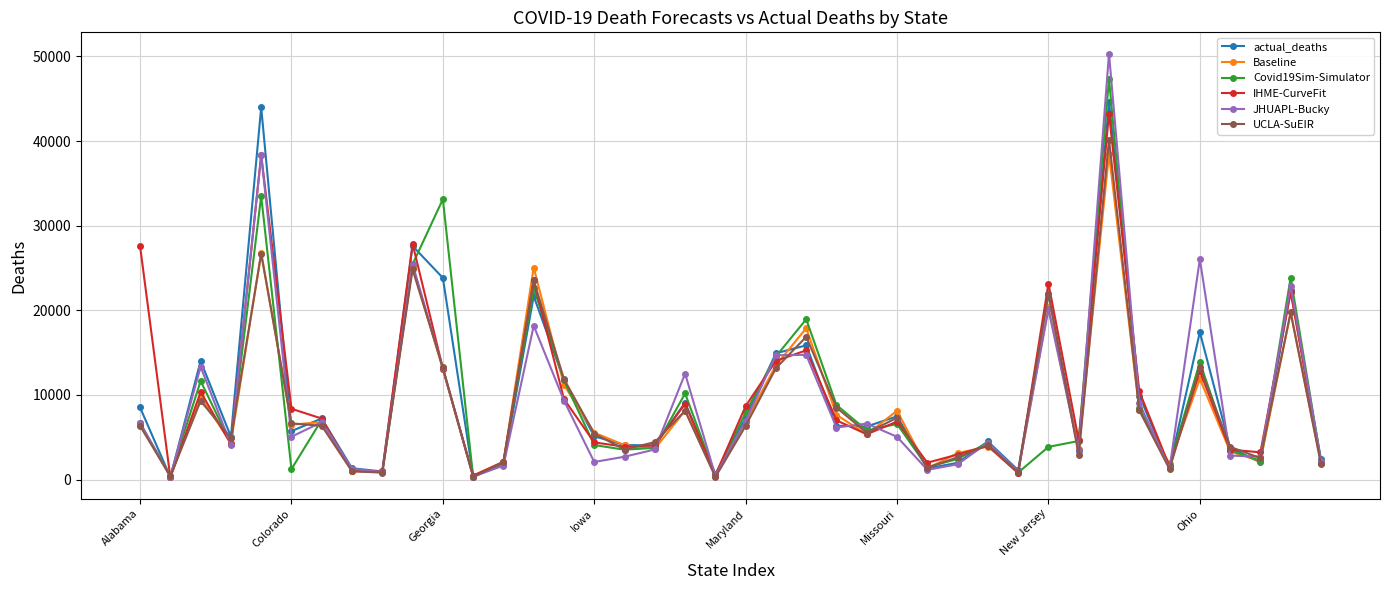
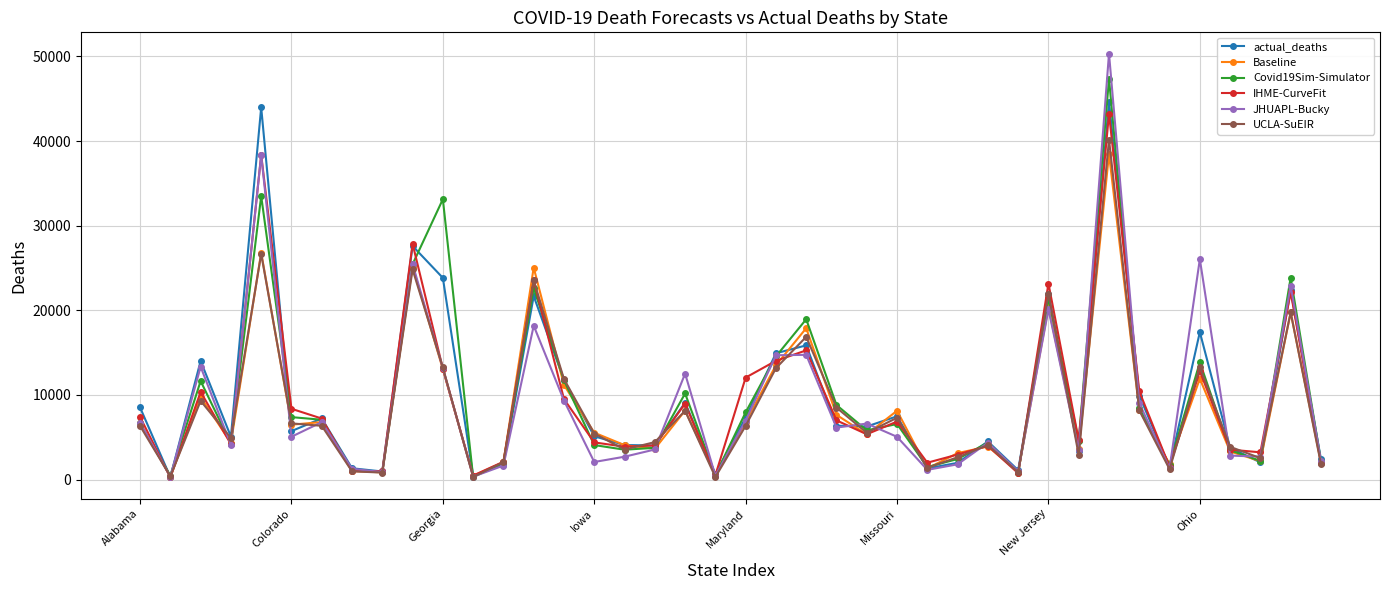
  {
    "actual_deaths": {
      "Alabama": 9000,
      "Colorado": 6000,
      "Georgia": 24000,
      "Iowa": 5000,
      "Maryland": 7000,
      "Ohio": 17000
    },
    "Baseline": {
      "Missouri": 8000,
      "Ohio": 12000
    },
    "Covid19Sim-Simulator": {
-     "Colorado": 1000,
+     "Colorado": 7000,
      "Georgia": 33000,
      "Iowa": 4000,
      "Maryland": 8000,
-     "New Jersey": 4000,
+     "New Jersey": 21000,
      "Ohio": 14000
    },
    "IHME-CurveFit": {
-     "Alabama": 28000,
+     "Alabama": 7000,
      "Colorado": 8000,
      "Iowa": 4000,
-     "Maryland": 9000,
+     "Maryland": 12000,
      "New Jersey": 23000,
      "Ohio": 13000
    },
    "JHUAPL-Bucky": {
      "Colorado": 5000,
      "Iowa": 2000,
      "Missouri": 5000,
      "Ohio": 26000
    },
    "UCLA-SuEIR": {
      "Maryland": 6000,
      "Ohio": 13000
    }
  }
